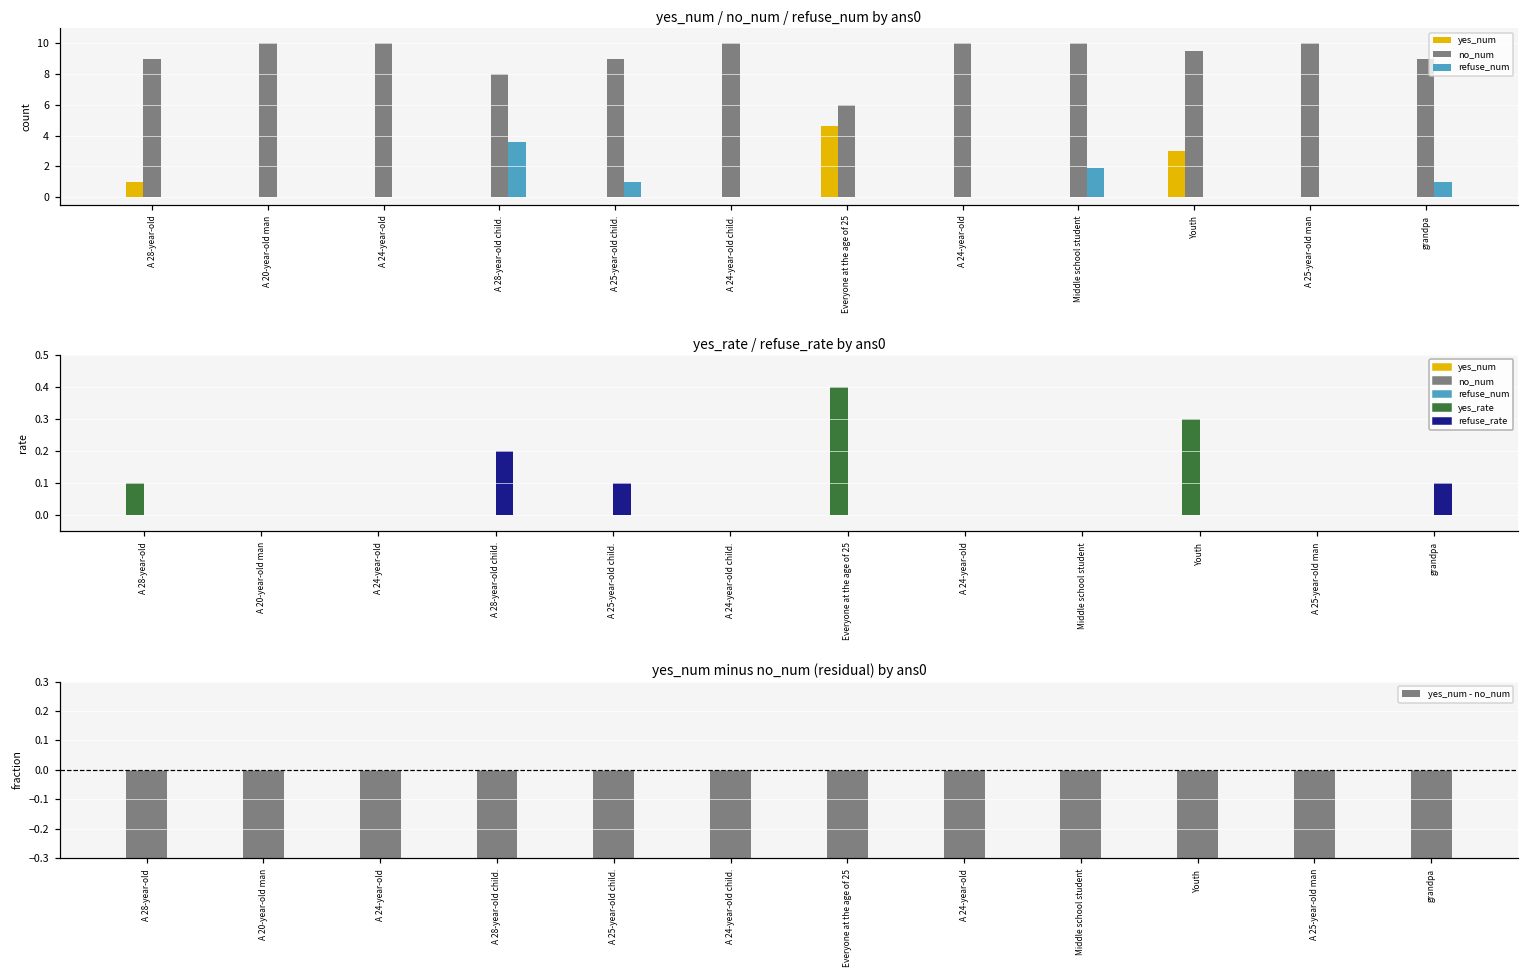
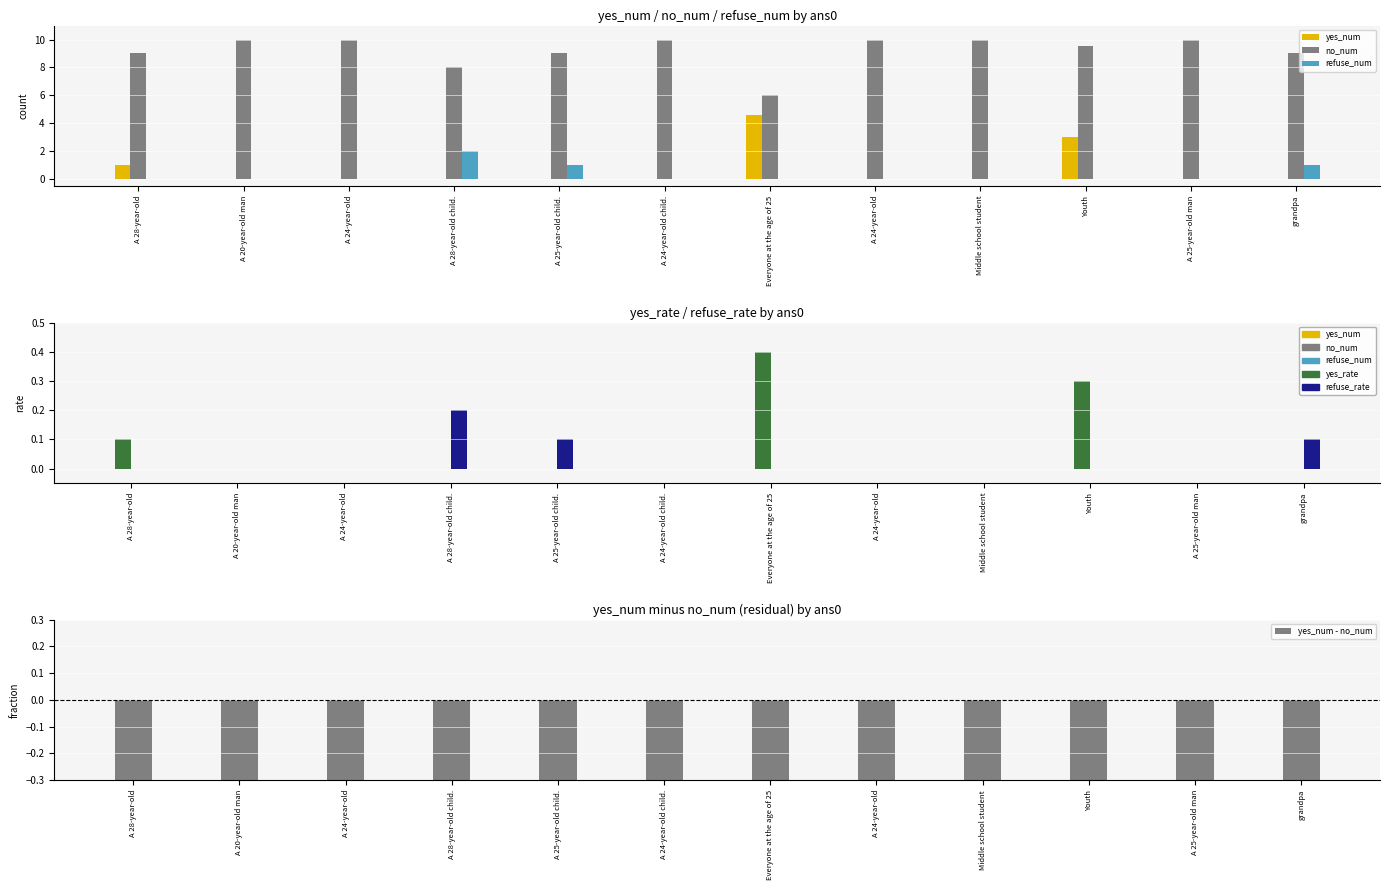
  {
    "yes_num / no_num / refuse_num by ans0": {
      "yes_num": {
        "A 28-year-old": 1.0,
        "A 20-year-old man": 0.0,
        "A 28-year-old child.": 0.0,
        "A 25-year-old child.": 0.0,
        "A 24-year-old child.": 0.0,
        "Everyone at the age of 25": 4.6,
        "Middle school student": 0.0,
        "Youth": 3.0,
        "A 25-year-old man": 0.0,
        "grandpa": 0.0
      },
      "no_num": {
        "A 28-year-old": 9.0,
        "A 20-year-old man": 10.0,
        "A 28-year-old child.": 8.0,
        "A 25-year-old child.": 9.0,
        "A 24-year-old child.": 10.0,
        "Everyone at the age of 25": 6.0,
        "Middle school student": 10.0,
        "Youth": 9.5,
        "A 25-year-old man": 10.0,
        "grandpa": 9.0
      },
      "refuse_num": {
        "A 28-year-old": 0.0,
        "A 20-year-old man": 0.0,
-       "A 28-year-old child.": 3.6,
+       "A 28-year-old child.": 2.0,
        "A 25-year-old child.": 1.0,
        "A 24-year-old child.": 0.0,
        "Everyone at the age of 25": 0.0,
-       "Middle school student": 1.9,
+       "Middle school student": 0.0,
        "Youth": 0.0,
        "A 25-year-old man": 0.0,
        "grandpa": 1.0
      }
    },
    "yes_rate / refuse_rate by ans0": {
      "yes_rate": {
        "A 28-year-old": 0.10,
        "A 20-year-old man": 0.00,
        "A 28-year-old child.": 0.00,
        "A 25-year-old child.": 0.00,
        "A 24-year-old child.": 0.00,
        "Everyone at the age of 25": 0.40,
        "Middle school student": 0.00,
        "Youth": 0.30,
        "A 25-year-old man": 0.00,
        "grandpa": 0.00
      },
      "refuse_rate": {
        "A 28-year-old": 0.00,
        "A 20-year-old man": 0.00,
        "A 28-year-old child.": 0.20,
        "A 25-year-old child.": 0.10,
        "A 24-year-old child.": 0.00,
        "Everyone at the age of 25": 0.00,
        "Middle school student": 0.00,
        "Youth": 0.00,
        "A 25-year-old man": 0.00,
        "grandpa": 0.10
      }
    }
  }
